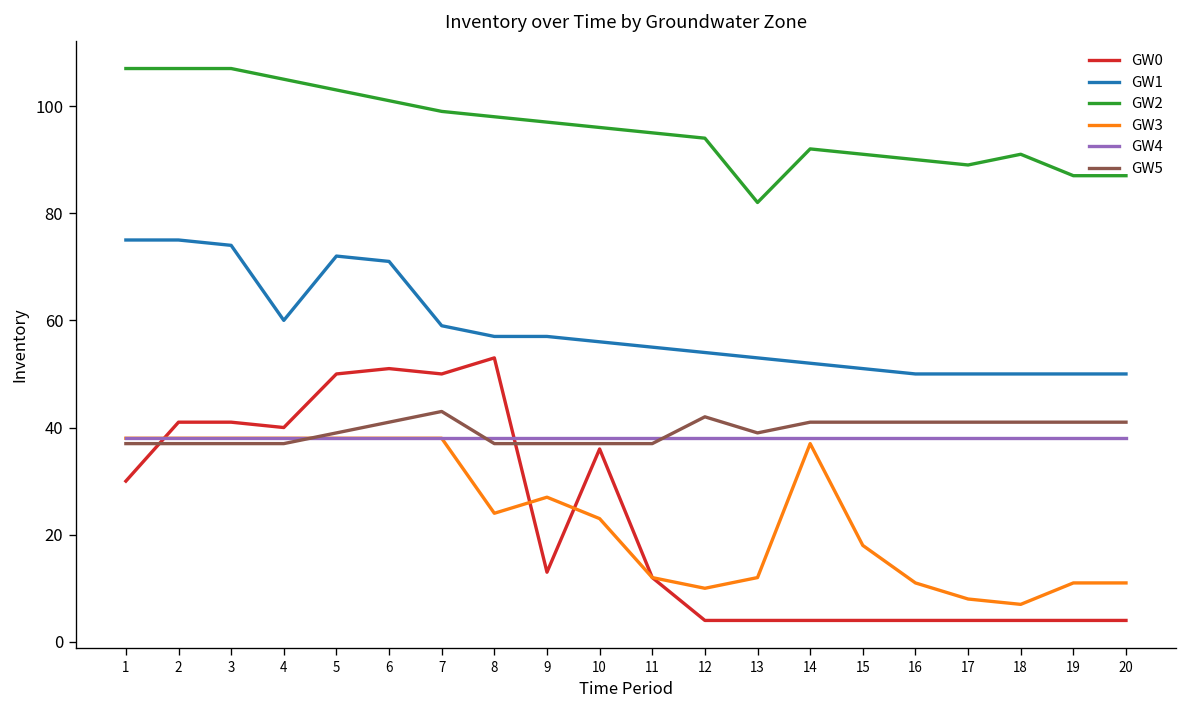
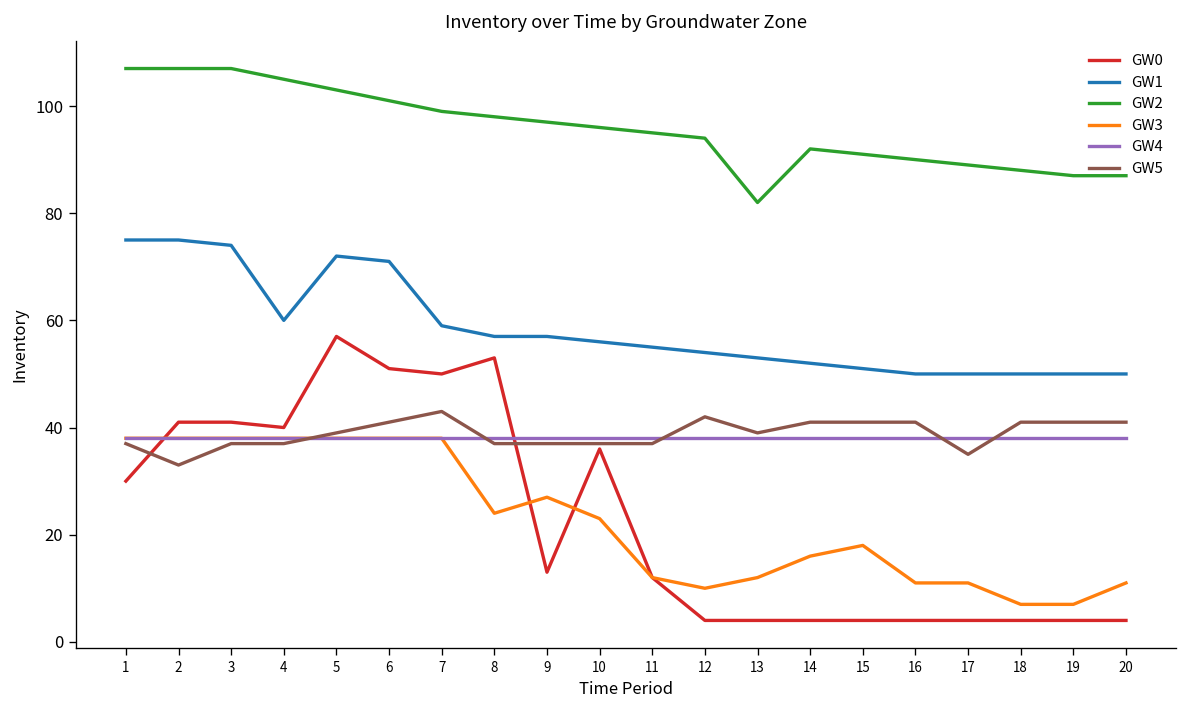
  {
    "GW0": {
      "1": 30,
      "2": 41,
      "3": 41,
      "4": 40,
-     "5": 50,
+     "5": 57,
      "6": 51,
      "7": 50,
      "8": 53,
      "9": 13,
      "10": 36,
      "12": 4,
      "13": 4,
      "14": 4,
      "15": 4,
      "16": 4,
      "17": 4,
      "18": 4,
      "19": 4,
      "20": 4
    },
    "GW1": {
      "1": 75,
      "2": 75,
      "3": 74,
      "4": 60,
      "5": 72,
      "6": 71,
      "7": 59,
      "8": 57,
      "9": 57,
      "10": 56,
      "11": 55,
      "12": 54,
      "13": 53,
      "14": 52,
      "15": 51,
      "16": 50,
      "17": 50,
      "18": 50,
      "19": 50,
      "20": 50
    },
    "GW2": {
      "1": 107,
      "2": 107,
      "3": 107,
      "4": 105,
      "5": 103,
      "6": 101,
      "7": 99,
      "8": 98,
      "9": 97,
      "10": 96,
      "11": 95,
      "12": 94,
      "13": 82,
      "14": 92,
      "15": 91,
      "16": 90,
      "17": 89,
-     "18": 91,
+     "18": 88,
      "19": 87,
      "20": 87
    },
    "GW3": {
      "8": 24,
      "9": 27,
      "10": 23,
      "12": 10,
      "13": 12,
-     "14": 37,
+     "14": 16,
      "15": 18,
      "16": 11,
-     "17": 8,
+     "17": 11,
      "18": 7,
-     "19": 11,
+     "19": 7,
      "20": 11
    },
    "GW4": {
      "8": 38,
      "9": 38,
      "10": 38,
      "11": 38,
      "12": 38,
      "13": 38,
      "14": 38,
      "15": 38,
      "16": 38,
      "17": 38,
      "18": 38,
      "19": 38,
      "20": 38
    },
    "GW5": {
      "1": 37,
-     "2": 37,
+     "2": 33,
      "3": 37,
      "4": 37,
      "5": 39,
      "6": 41,
      "7": 43,
      "8": 37,
      "9": 37,
      "10": 37,
      "11": 37,
      "12": 42,
      "13": 39,
      "14": 41,
      "15": 41,
      "16": 41,
-     "17": 41,
+     "17": 35,
      "18": 41,
      "19": 41,
      "20": 41
    }
  }
